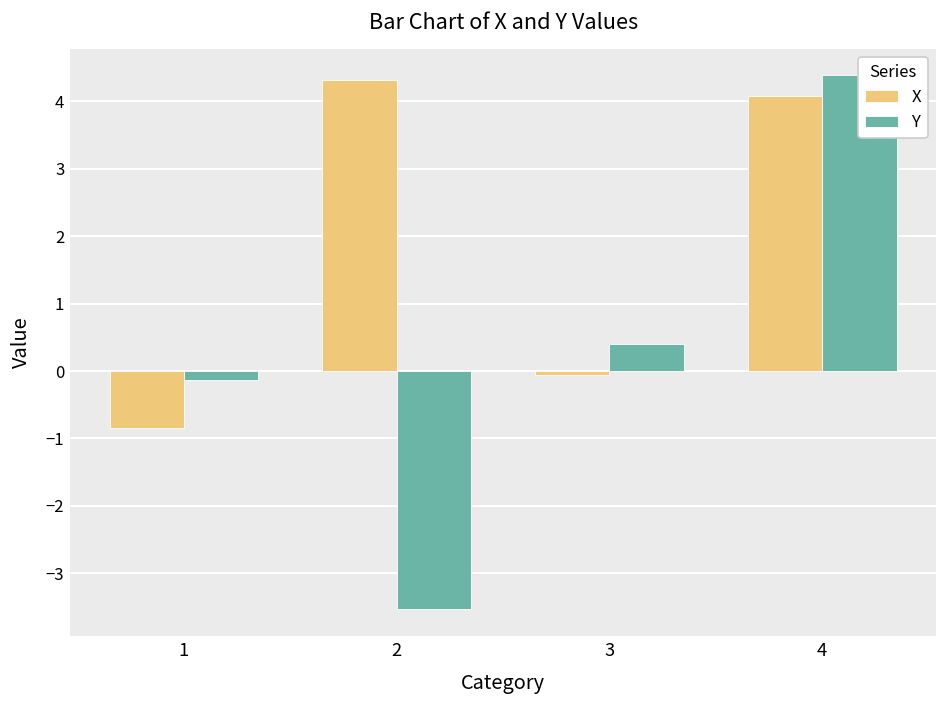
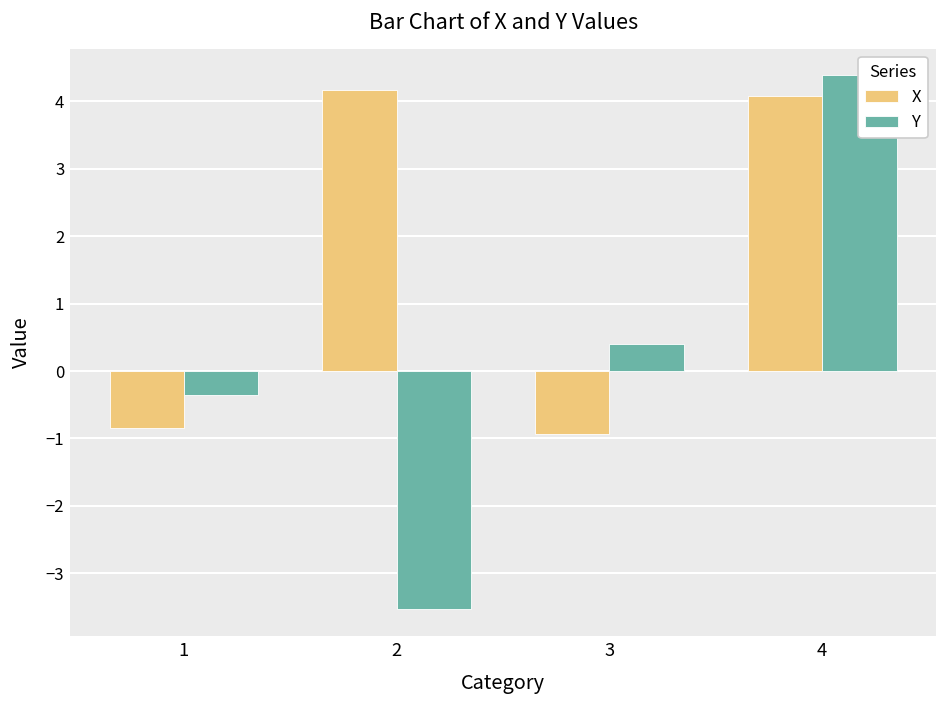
  {
    "X": {
      "1": -0.8,
-     "2": 4.3,
-     "3": -0.1,
+     "2": 4.2,
+     "3": -0.9,
      "4": 4.1
    },
    "Y": {
-     "1": -0.1,
+     "1": -0.3,
      "2": -3.5,
      "3": 0.4
    }
  }
